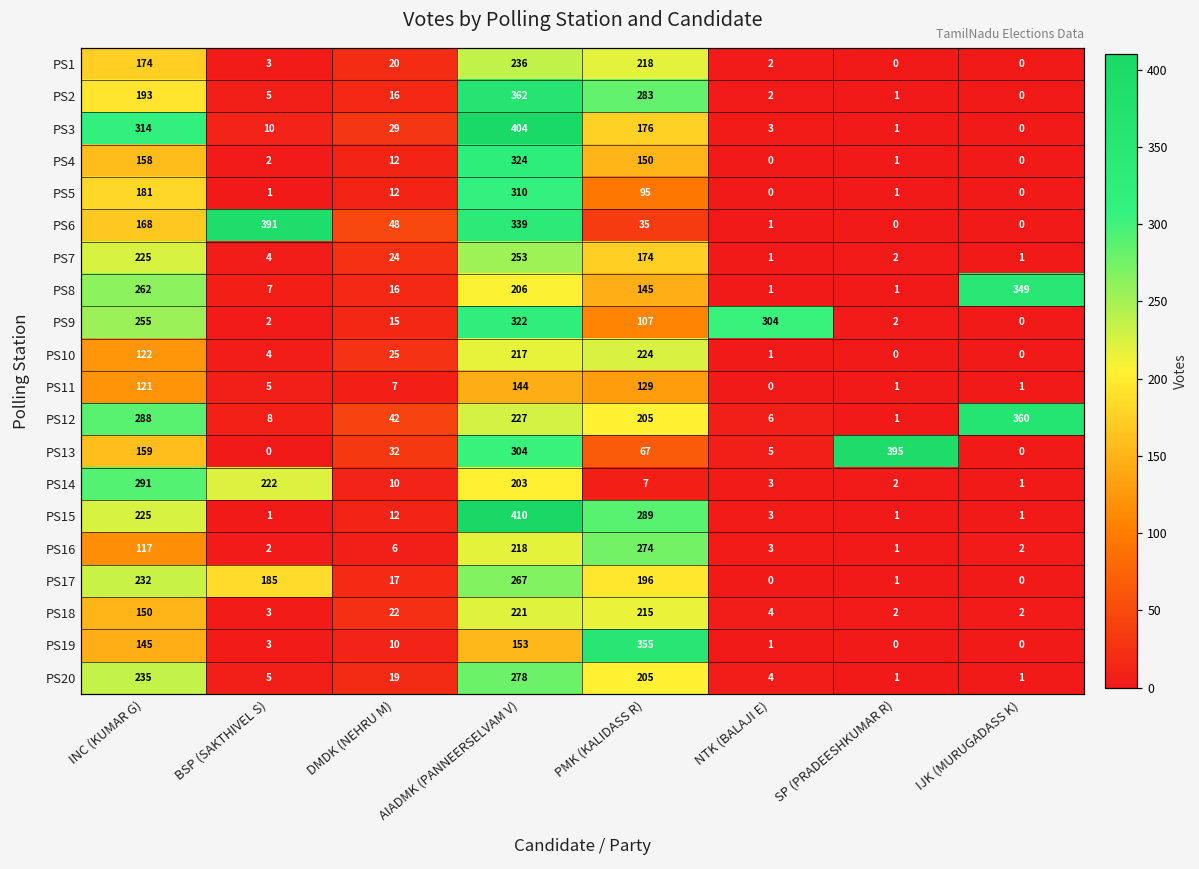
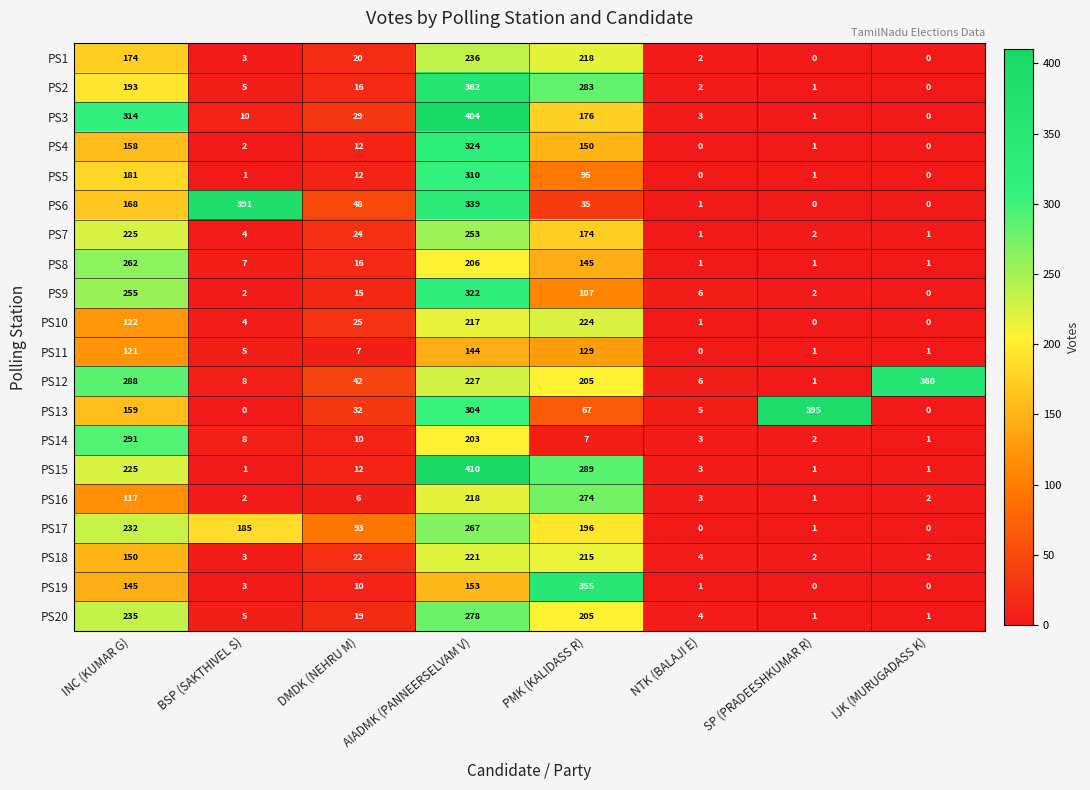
  {
    "PS1": {
      "INC (KUMAR G)": 174,
      "BSP (SAKTHIVEL S)": 3,
      "DMDK (NEHRU M)": 20,
      "AIADMK (PANNEERSELVAM V)": 236,
      "PMK (KALIDASS R)": 218,
      "NTK (BALAJI E)": 2,
      "SP (PRADEESHKUMAR R)": 0,
      "IJK (MURUGADASS K)": 0
    },
    "PS2": {
      "INC (KUMAR G)": 193,
      "BSP (SAKTHIVEL S)": 5,
      "DMDK (NEHRU M)": 16,
      "AIADMK (PANNEERSELVAM V)": 362,
      "PMK (KALIDASS R)": 283,
      "NTK (BALAJI E)": 2,
      "SP (PRADEESHKUMAR R)": 1,
      "IJK (MURUGADASS K)": 0
    },
    "PS3": {
      "INC (KUMAR G)": 314,
      "BSP (SAKTHIVEL S)": 10,
      "DMDK (NEHRU M)": 29,
      "AIADMK (PANNEERSELVAM V)": 404,
      "PMK (KALIDASS R)": 176,
      "NTK (BALAJI E)": 3,
      "SP (PRADEESHKUMAR R)": 1,
      "IJK (MURUGADASS K)": 0
    },
    "PS4": {
      "INC (KUMAR G)": 158,
      "BSP (SAKTHIVEL S)": 2,
      "DMDK (NEHRU M)": 12,
      "AIADMK (PANNEERSELVAM V)": 324,
      "PMK (KALIDASS R)": 150,
      "NTK (BALAJI E)": 0,
      "SP (PRADEESHKUMAR R)": 1,
      "IJK (MURUGADASS K)": 0
    },
    "PS5": {
      "INC (KUMAR G)": 181,
      "BSP (SAKTHIVEL S)": 1,
      "DMDK (NEHRU M)": 12,
      "AIADMK (PANNEERSELVAM V)": 310,
      "PMK (KALIDASS R)": 95,
      "NTK (BALAJI E)": 0,
      "SP (PRADEESHKUMAR R)": 1,
      "IJK (MURUGADASS K)": 0
    },
    "PS6": {
      "INC (KUMAR G)": 168,
      "BSP (SAKTHIVEL S)": 391,
      "DMDK (NEHRU M)": 48,
      "AIADMK (PANNEERSELVAM V)": 339,
      "PMK (KALIDASS R)": 35,
      "NTK (BALAJI E)": 1,
      "SP (PRADEESHKUMAR R)": 0,
      "IJK (MURUGADASS K)": 0
    },
    "PS7": {
      "INC (KUMAR G)": 225,
      "BSP (SAKTHIVEL S)": 4,
      "DMDK (NEHRU M)": 24,
      "AIADMK (PANNEERSELVAM V)": 253,
      "PMK (KALIDASS R)": 174,
      "NTK (BALAJI E)": 1,
      "SP (PRADEESHKUMAR R)": 2,
      "IJK (MURUGADASS K)": 1
    },
    "PS8": {
      "INC (KUMAR G)": 262,
      "BSP (SAKTHIVEL S)": 7,
      "DMDK (NEHRU M)": 16,
      "AIADMK (PANNEERSELVAM V)": 206,
      "PMK (KALIDASS R)": 145,
      "NTK (BALAJI E)": 1,
      "SP (PRADEESHKUMAR R)": 1,
-     "IJK (MURUGADASS K)": 349
+     "IJK (MURUGADASS K)": 1
    },
    "PS9": {
      "INC (KUMAR G)": 255,
      "BSP (SAKTHIVEL S)": 2,
      "DMDK (NEHRU M)": 15,
      "AIADMK (PANNEERSELVAM V)": 322,
      "PMK (KALIDASS R)": 107,
-     "NTK (BALAJI E)": 304,
+     "NTK (BALAJI E)": 6,
      "SP (PRADEESHKUMAR R)": 2,
      "IJK (MURUGADASS K)": 0
    },
    "PS10": {
      "INC (KUMAR G)": 122,
      "BSP (SAKTHIVEL S)": 4,
      "DMDK (NEHRU M)": 25,
      "AIADMK (PANNEERSELVAM V)": 217,
      "PMK (KALIDASS R)": 224,
      "NTK (BALAJI E)": 1,
      "SP (PRADEESHKUMAR R)": 0,
      "IJK (MURUGADASS K)": 0
    },
    "PS11": {
      "INC (KUMAR G)": 121,
      "BSP (SAKTHIVEL S)": 5,
      "DMDK (NEHRU M)": 7,
      "AIADMK (PANNEERSELVAM V)": 144,
      "PMK (KALIDASS R)": 129,
      "NTK (BALAJI E)": 0,
      "SP (PRADEESHKUMAR R)": 1,
      "IJK (MURUGADASS K)": 1
    },
    "PS12": {
      "INC (KUMAR G)": 288,
      "BSP (SAKTHIVEL S)": 8,
      "DMDK (NEHRU M)": 42,
      "AIADMK (PANNEERSELVAM V)": 227,
      "PMK (KALIDASS R)": 205,
      "NTK (BALAJI E)": 6,
      "SP (PRADEESHKUMAR R)": 1,
      "IJK (MURUGADASS K)": 360
    },
    "PS13": {
      "INC (KUMAR G)": 159,
      "BSP (SAKTHIVEL S)": 0,
      "DMDK (NEHRU M)": 32,
      "AIADMK (PANNEERSELVAM V)": 304,
      "PMK (KALIDASS R)": 67,
      "NTK (BALAJI E)": 5,
      "SP (PRADEESHKUMAR R)": 395,
      "IJK (MURUGADASS K)": 0
    },
    "PS14": {
      "INC (KUMAR G)": 291,
-     "BSP (SAKTHIVEL S)": 222,
+     "BSP (SAKTHIVEL S)": 8,
      "DMDK (NEHRU M)": 10,
      "AIADMK (PANNEERSELVAM V)": 203,
      "PMK (KALIDASS R)": 7,
      "NTK (BALAJI E)": 3,
      "SP (PRADEESHKUMAR R)": 2,
      "IJK (MURUGADASS K)": 1
    },
    "PS15": {
      "INC (KUMAR G)": 225,
      "BSP (SAKTHIVEL S)": 1,
      "DMDK (NEHRU M)": 12,
      "AIADMK (PANNEERSELVAM V)": 410,
      "PMK (KALIDASS R)": 289,
      "NTK (BALAJI E)": 3,
      "SP (PRADEESHKUMAR R)": 1,
      "IJK (MURUGADASS K)": 1
    },
    "PS16": {
      "INC (KUMAR G)": 117,
      "BSP (SAKTHIVEL S)": 2,
      "DMDK (NEHRU M)": 6,
      "AIADMK (PANNEERSELVAM V)": 218,
      "PMK (KALIDASS R)": 274,
      "NTK (BALAJI E)": 3,
      "SP (PRADEESHKUMAR R)": 1,
      "IJK (MURUGADASS K)": 2
    },
    "PS17": {
      "INC (KUMAR G)": 232,
      "BSP (SAKTHIVEL S)": 185,
-     "DMDK (NEHRU M)": 17,
+     "DMDK (NEHRU M)": 93,
      "AIADMK (PANNEERSELVAM V)": 267,
      "PMK (KALIDASS R)": 196,
      "NTK (BALAJI E)": 0,
      "SP (PRADEESHKUMAR R)": 1,
      "IJK (MURUGADASS K)": 0
    },
    "PS18": {
      "INC (KUMAR G)": 150,
      "BSP (SAKTHIVEL S)": 3,
      "DMDK (NEHRU M)": 22,
      "AIADMK (PANNEERSELVAM V)": 221,
      "PMK (KALIDASS R)": 215,
      "NTK (BALAJI E)": 4,
      "SP (PRADEESHKUMAR R)": 2,
      "IJK (MURUGADASS K)": 2
    },
    "PS19": {
      "INC (KUMAR G)": 145,
      "BSP (SAKTHIVEL S)": 3,
      "DMDK (NEHRU M)": 10,
      "AIADMK (PANNEERSELVAM V)": 153,
      "PMK (KALIDASS R)": 355,
      "NTK (BALAJI E)": 1,
      "SP (PRADEESHKUMAR R)": 0,
      "IJK (MURUGADASS K)": 0
    },
    "PS20": {
      "INC (KUMAR G)": 235,
      "BSP (SAKTHIVEL S)": 5,
      "DMDK (NEHRU M)": 19,
      "AIADMK (PANNEERSELVAM V)": 278,
      "PMK (KALIDASS R)": 205,
      "NTK (BALAJI E)": 4,
      "SP (PRADEESHKUMAR R)": 1,
      "IJK (MURUGADASS K)": 1
    }
  }
